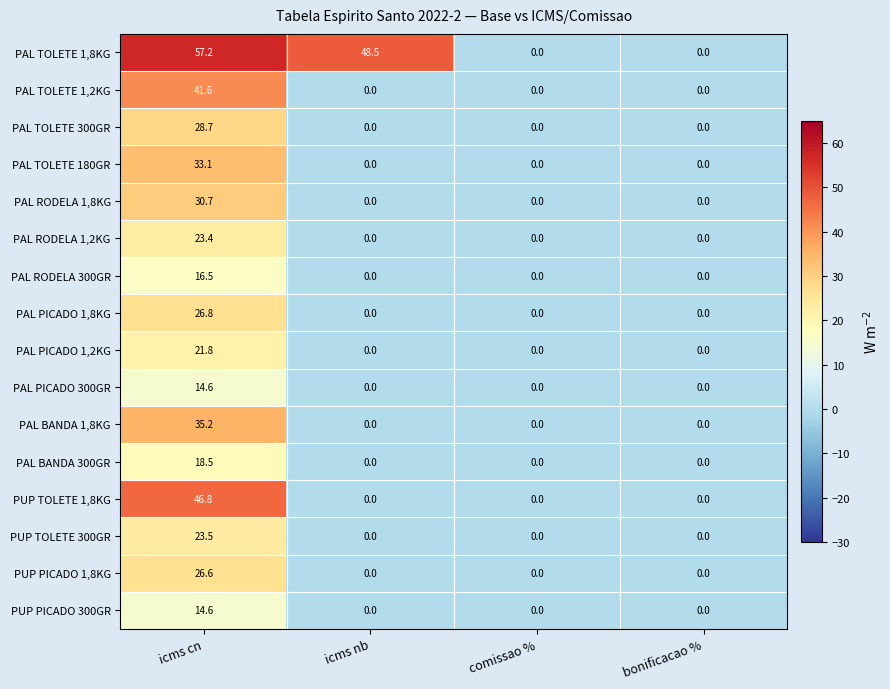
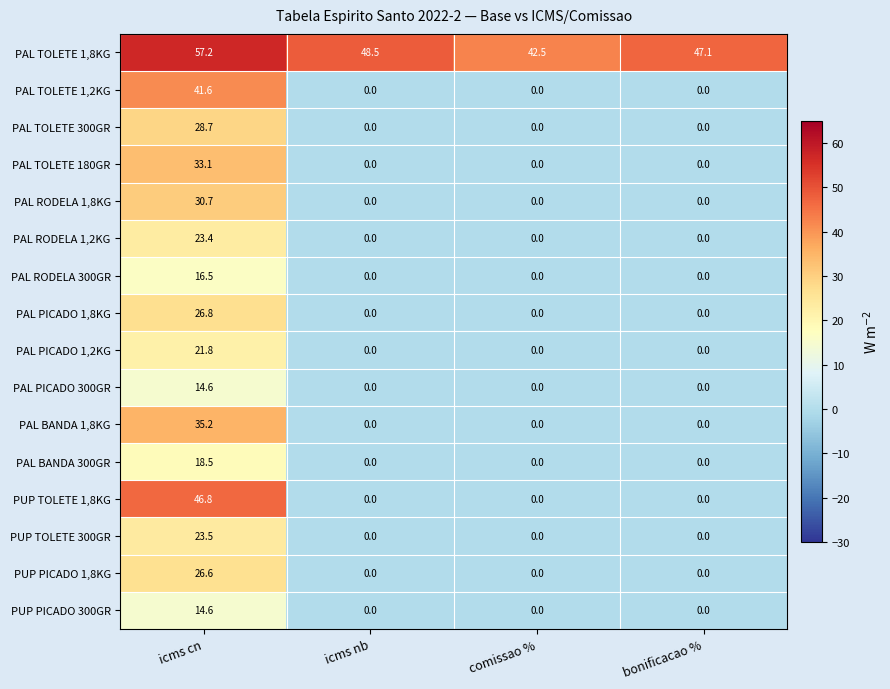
  {
    "PAL TOLETE 1,8KG": {
      "icms cn": 57.2,
      "icms nb": 48.5,
-     "comissao %": 0.0,
-     "bonificacao %": 0.0
+     "comissao %": 42.5,
+     "bonificacao %": 47.1
    },
    "PAL TOLETE 1,2KG": {
      "icms cn": 41.6,
      "icms nb": 0.0,
      "comissao %": 0.0,
      "bonificacao %": 0.0
    },
    "PAL TOLETE 300GR": {
      "icms cn": 28.7,
      "icms nb": 0.0,
      "comissao %": 0.0,
      "bonificacao %": 0.0
    },
    "PAL TOLETE 180GR": {
      "icms cn": 33.1,
      "icms nb": 0.0,
      "comissao %": 0.0,
      "bonificacao %": 0.0
    },
    "PAL RODELA 1,8KG": {
      "icms cn": 30.7,
      "icms nb": 0.0,
      "comissao %": 0.0,
      "bonificacao %": 0.0
    },
    "PAL RODELA 1,2KG": {
      "icms cn": 23.4,
      "icms nb": 0.0,
      "comissao %": 0.0,
      "bonificacao %": 0.0
    },
    "PAL RODELA 300GR": {
      "icms cn": 16.5,
      "icms nb": 0.0,
      "comissao %": 0.0,
      "bonificacao %": 0.0
    },
    "PAL PICADO 1,8KG": {
      "icms cn": 26.8,
      "icms nb": 0.0,
      "comissao %": 0.0,
      "bonificacao %": 0.0
    },
    "PAL PICADO 1,2KG": {
      "icms cn": 21.8,
      "icms nb": 0.0,
      "comissao %": 0.0,
      "bonificacao %": 0.0
    },
    "PAL PICADO 300GR": {
      "icms cn": 14.6,
      "icms nb": 0.0,
      "comissao %": 0.0,
      "bonificacao %": 0.0
    },
    "PAL BANDA 1,8KG": {
      "icms cn": 35.2,
      "icms nb": 0.0,
      "comissao %": 0.0,
      "bonificacao %": 0.0
    },
    "PAL BANDA 300GR": {
      "icms cn": 18.5,
      "icms nb": 0.0,
      "comissao %": 0.0,
      "bonificacao %": 0.0
    },
    "PUP TOLETE 1,8KG": {
      "icms cn": 46.8,
      "icms nb": 0.0,
      "comissao %": 0.0,
      "bonificacao %": 0.0
    },
    "PUP TOLETE 300GR": {
      "icms cn": 23.5,
      "icms nb": 0.0,
      "comissao %": 0.0,
      "bonificacao %": 0.0
    },
    "PUP PICADO 1,8KG": {
      "icms cn": 26.6,
      "icms nb": 0.0,
      "comissao %": 0.0,
      "bonificacao %": 0.0
    },
    "PUP PICADO 300GR": {
      "icms cn": 14.6,
      "icms nb": 0.0,
      "comissao %": 0.0,
      "bonificacao %": 0.0
    }
  }
